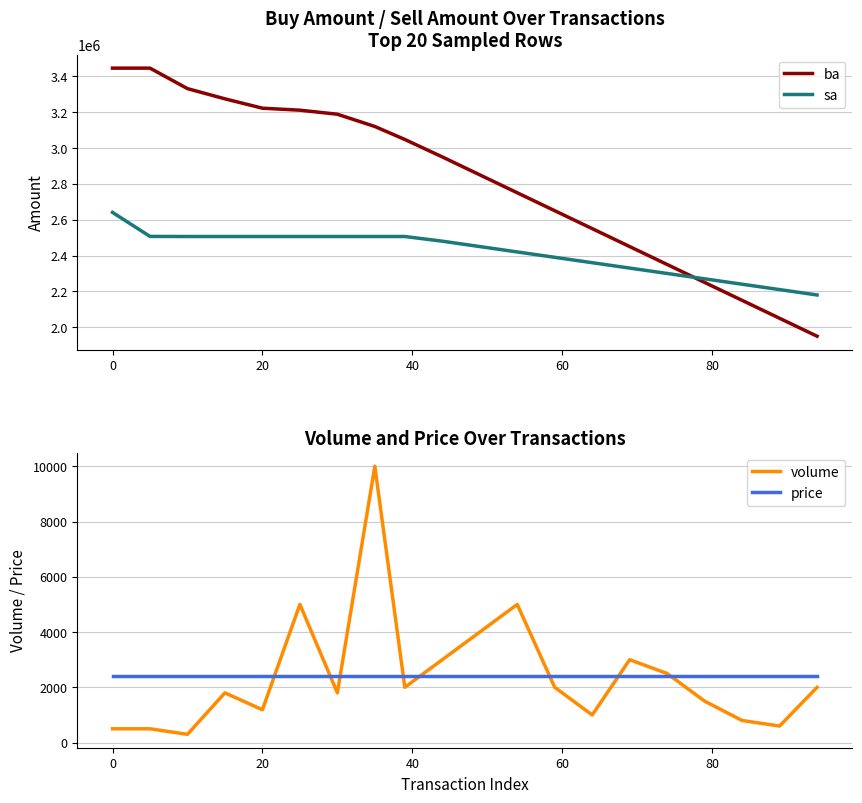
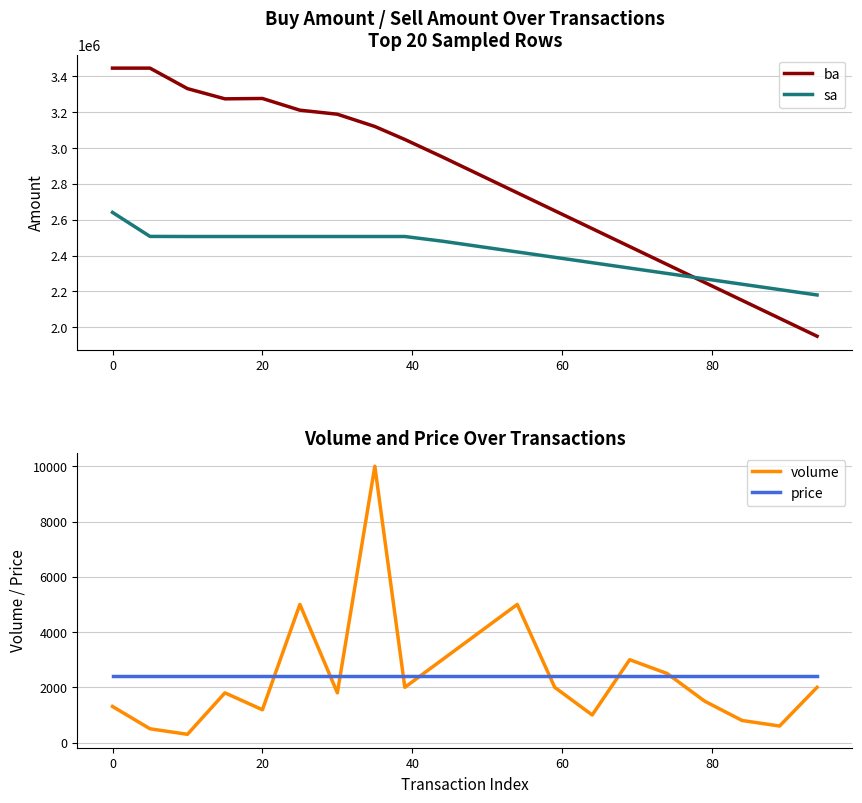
  {
    "Buy Amount / Sell Amount Over Transactions Top 20 Sampled Rows": {
      "ba": {
        "0": 3450000,
-       "20": 3220000
+       "20": 3280000
      },
      "sa": {
        "0": 2640000,
        "20": 2510000
      }
    },
    "Volume and Price Over Transactions": {
      "volume": {
-       "0": 500,
+       "0": 1300,
        "20": 1200
      },
      "price": {
        "0": 2400,
        "20": 2400
      }
    }
  }
